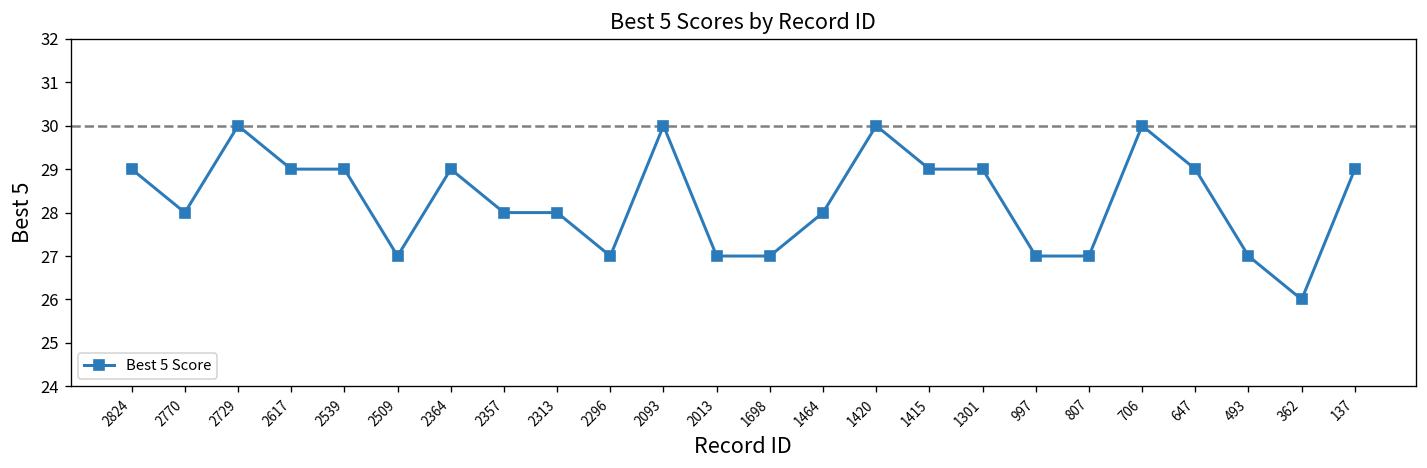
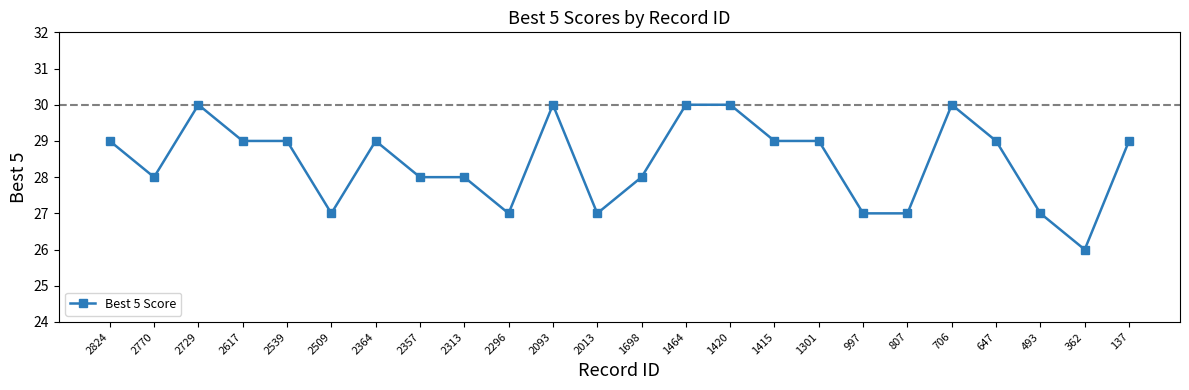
  {
    "2824": 29,
    "2770": 28,
    "2729": 30,
    "2617": 29,
    "2539": 29,
    "2509": 27,
    "2364": 29,
    "2357": 28,
    "2313": 28,
    "2296": 27,
    "2093": 30,
    "2013": 27,
-   "1698": 27,
-   "1464": 28,
+   "1698": 28,
+   "1464": 30,
    "1420": 30,
    "1415": 29,
    "1301": 29,
    "997": 27,
    "807": 27,
    "706": 30,
    "647": 29,
    "493": 27,
    "362": 26,
    "137": 29
  }
